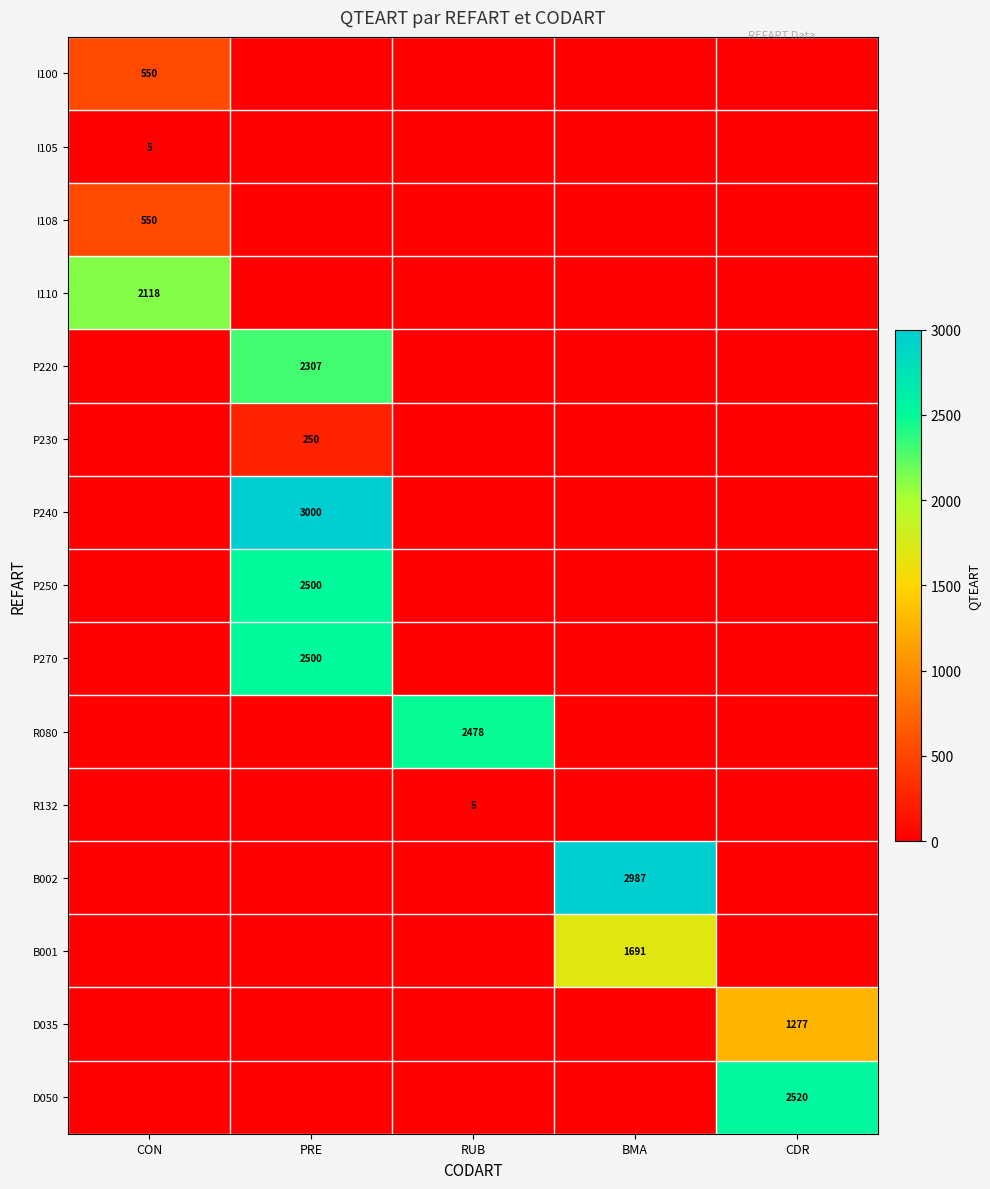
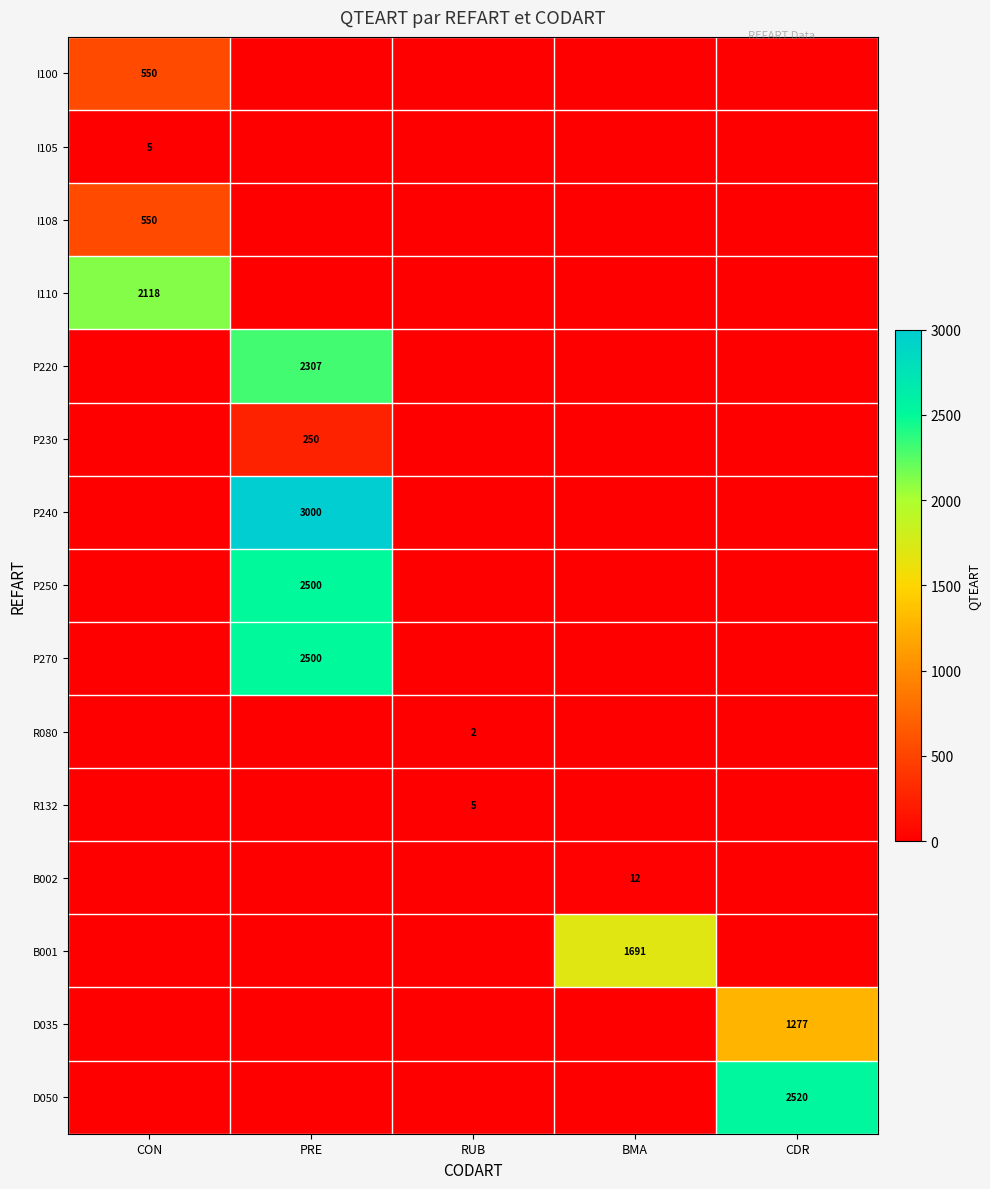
  {
    "I100": {
      "CON": 550
    },
    "I105": {
      "CON": 5
    },
    "I108": {
      "CON": 550
    },
    "I110": {
      "CON": 2118
    },
    "P220": {
      "PRE": 2307
    },
    "P230": {
      "PRE": 250
    },
    "P240": {
      "PRE": 3000
    },
    "P250": {
      "PRE": 2500
    },
    "P270": {
      "PRE": 2500
    },
    "R080": {
-     "RUB": 2478
+     "RUB": 2
    },
    "R132": {
      "RUB": 5
    },
    "B002": {
-     "BMA": 2987
+     "BMA": 12
    },
    "B001": {
      "BMA": 1691
    },
    "D035": {
      "CDR": 1277
    },
    "D050": {
      "CDR": 2520
    }
  }
